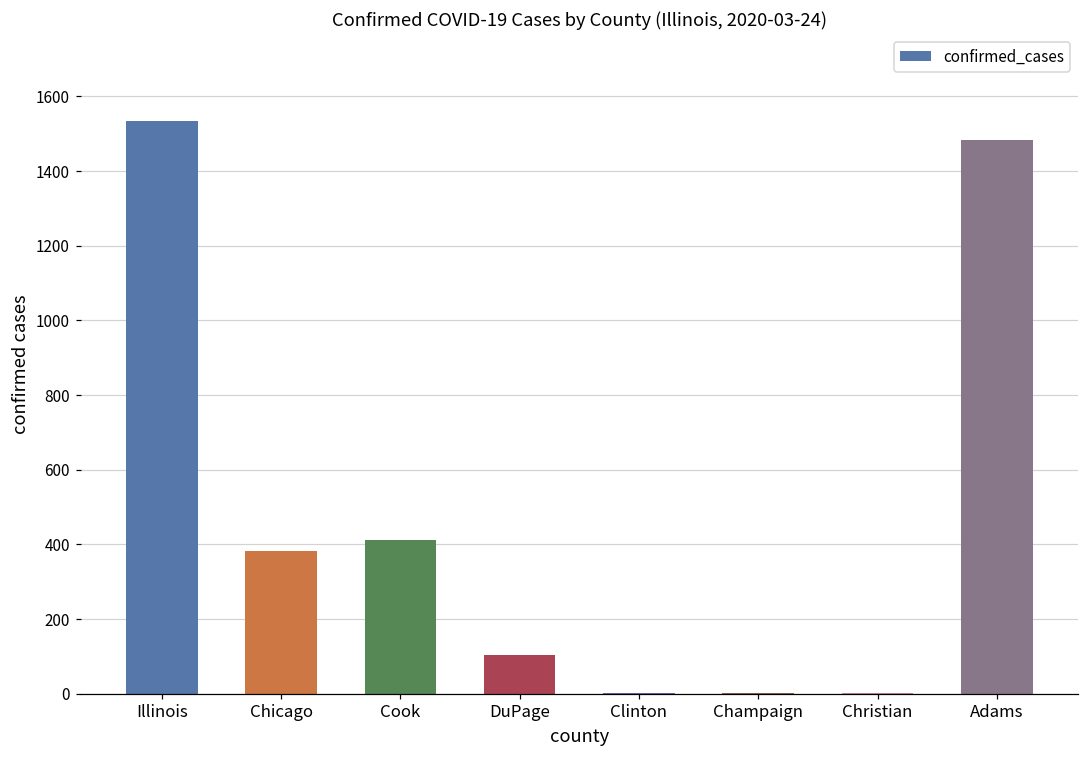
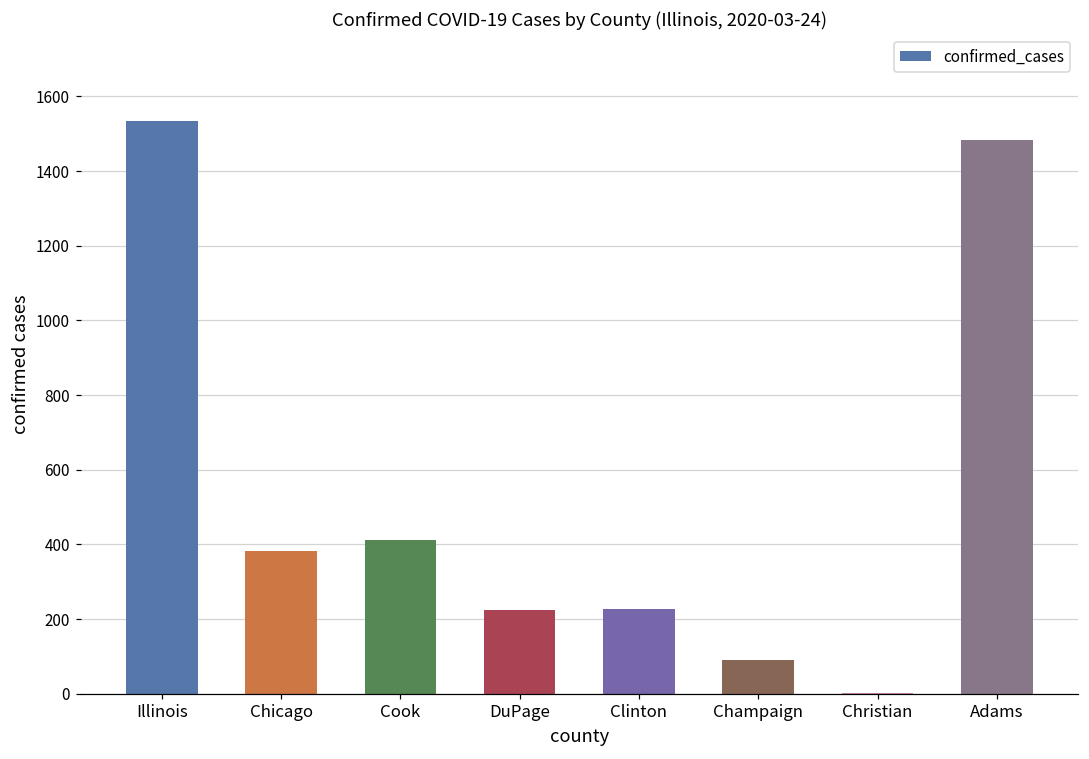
  {
    "Illinois": 1540,
    "Chicago": 380,
    "Cook": 410,
-   "DuPage": 100,
-   "Clinton": 0,
-   "Champaign": 0,
+   "DuPage": 230,
+   "Clinton": 230,
+   "Champaign": 90,
    "Adams": 1480
  }
